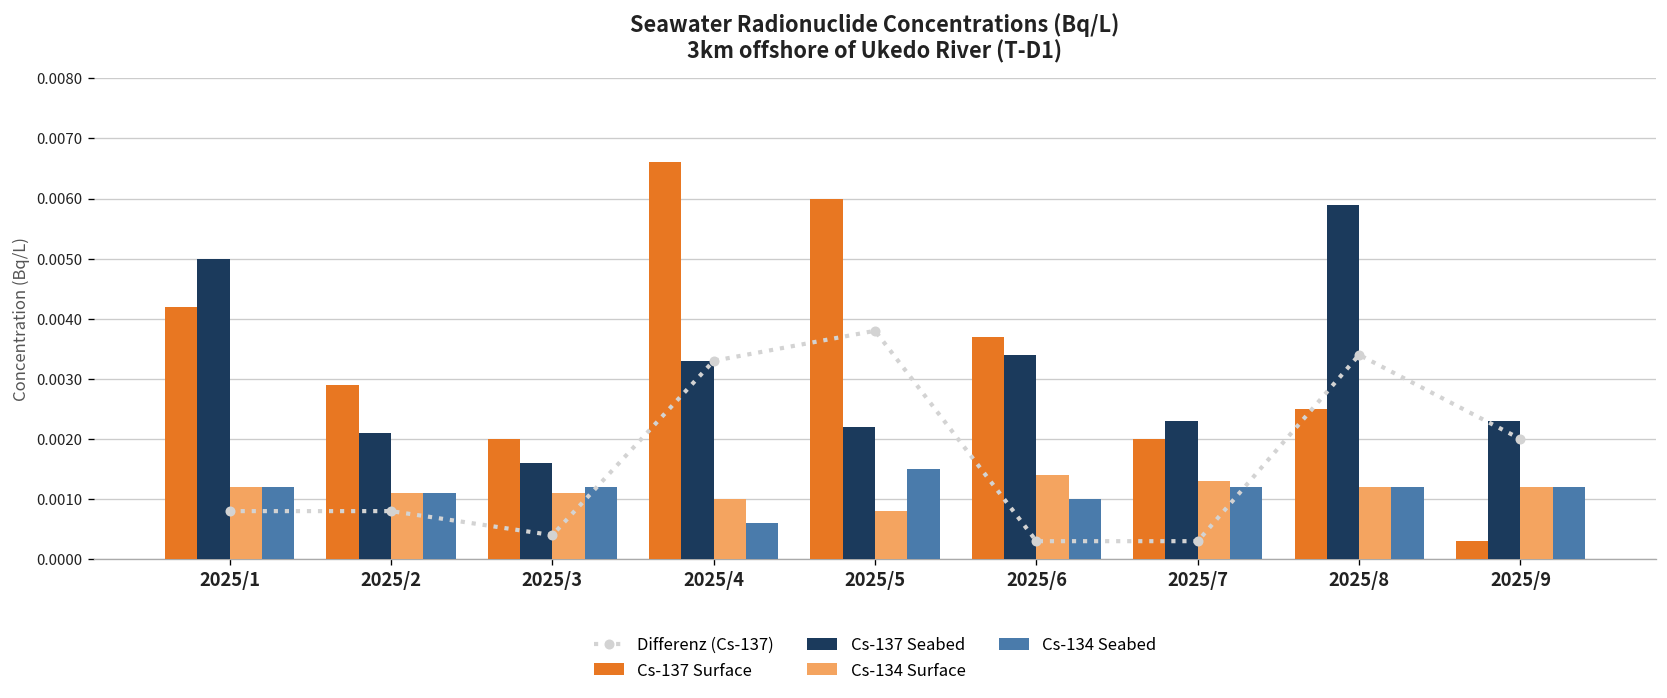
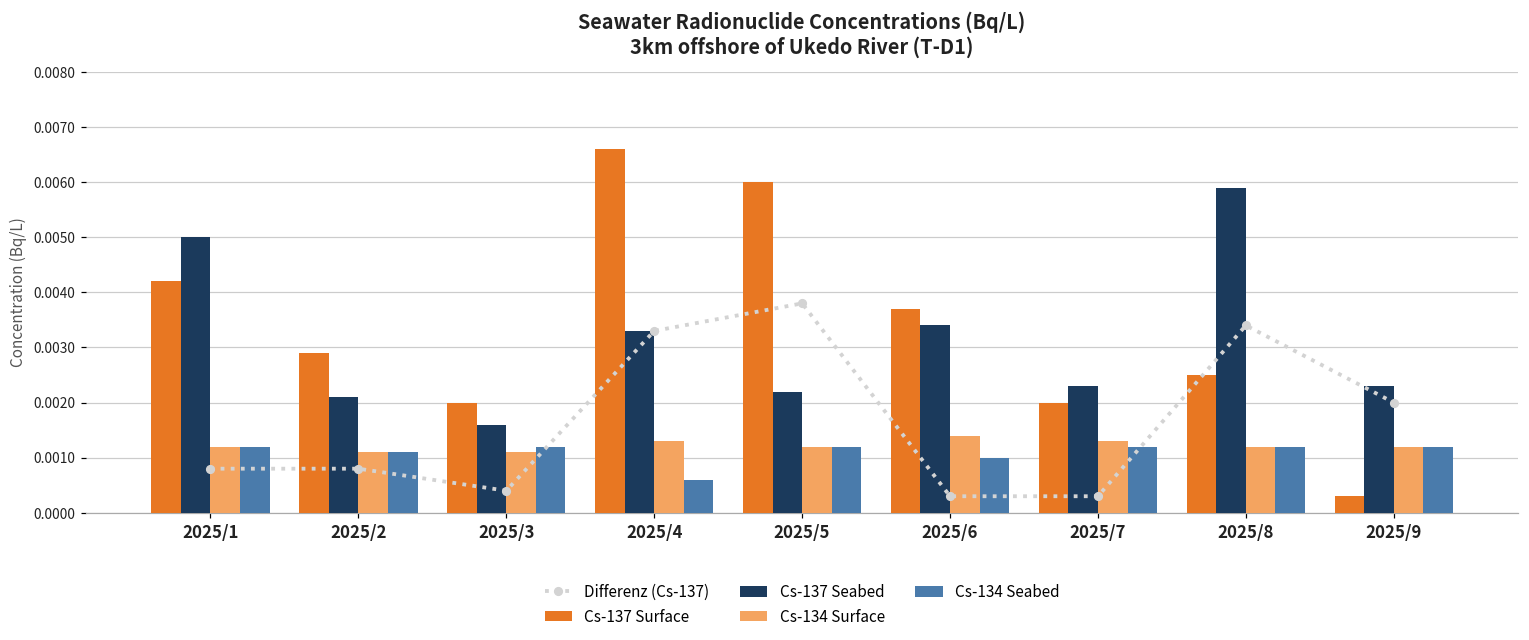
  {
    "Cs-137 Surface": {
      "2025/1": 0.0042,
      "2025/2": 0.0029,
      "2025/3": 0.0020,
      "2025/4": 0.0066,
      "2025/5": 0.0060,
      "2025/6": 0.0037,
      "2025/7": 0.0020,
      "2025/8": 0.0025,
      "2025/9": 0.0003
    },
    "Differenz (Cs-137)": {
      "2025/1": 0.0008,
      "2025/2": 0.0008,
      "2025/3": 0.0004,
      "2025/4": 0.0033,
      "2025/5": 0.0038,
      "2025/6": 0.0003,
      "2025/7": 0.0003,
      "2025/8": 0.0034,
      "2025/9": 0.0020
    },
    "Cs-137 Seabed": {
      "2025/1": 0.0050,
      "2025/2": 0.0021,
      "2025/3": 0.0016,
      "2025/4": 0.0033,
      "2025/5": 0.0022,
      "2025/6": 0.0034,
      "2025/7": 0.0023,
      "2025/8": 0.0059,
      "2025/9": 0.0023
    },
    "Cs-134 Surface": {
      "2025/1": 0.0012,
      "2025/2": 0.0011,
      "2025/3": 0.0011,
-     "2025/4": 0.0010,
-     "2025/5": 0.0008,
+     "2025/4": 0.0013,
+     "2025/5": 0.0012,
      "2025/6": 0.0014,
      "2025/7": 0.0013,
      "2025/8": 0.0012,
      "2025/9": 0.0012
    },
    "Cs-134 Seabed": {
      "2025/1": 0.0012,
      "2025/2": 0.0011,
      "2025/3": 0.0012,
      "2025/4": 0.0006,
-     "2025/5": 0.0015,
+     "2025/5": 0.0012,
      "2025/6": 0.0010,
      "2025/7": 0.0012,
      "2025/8": 0.0012,
      "2025/9": 0.0012
    }
  }
